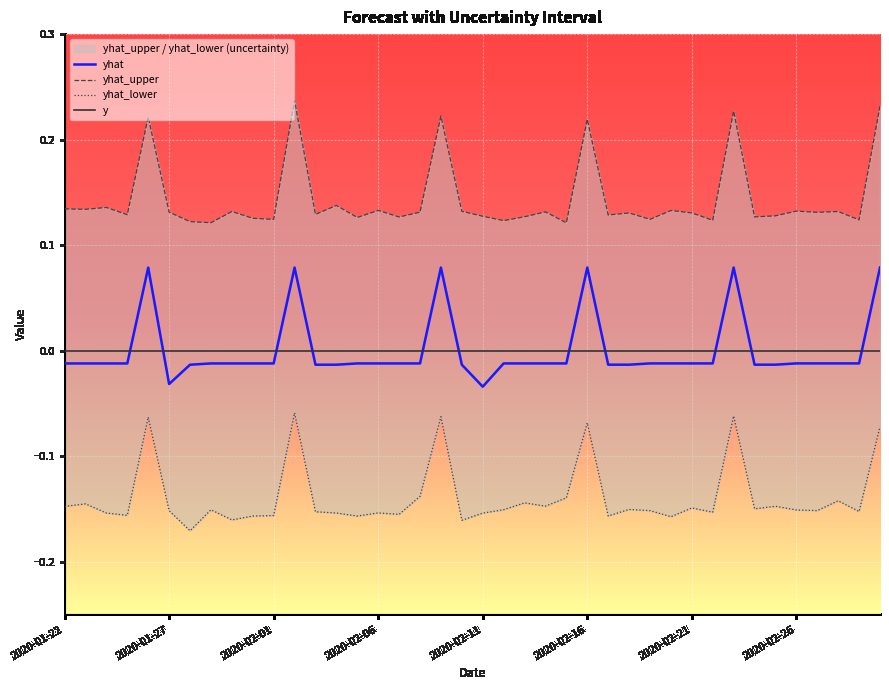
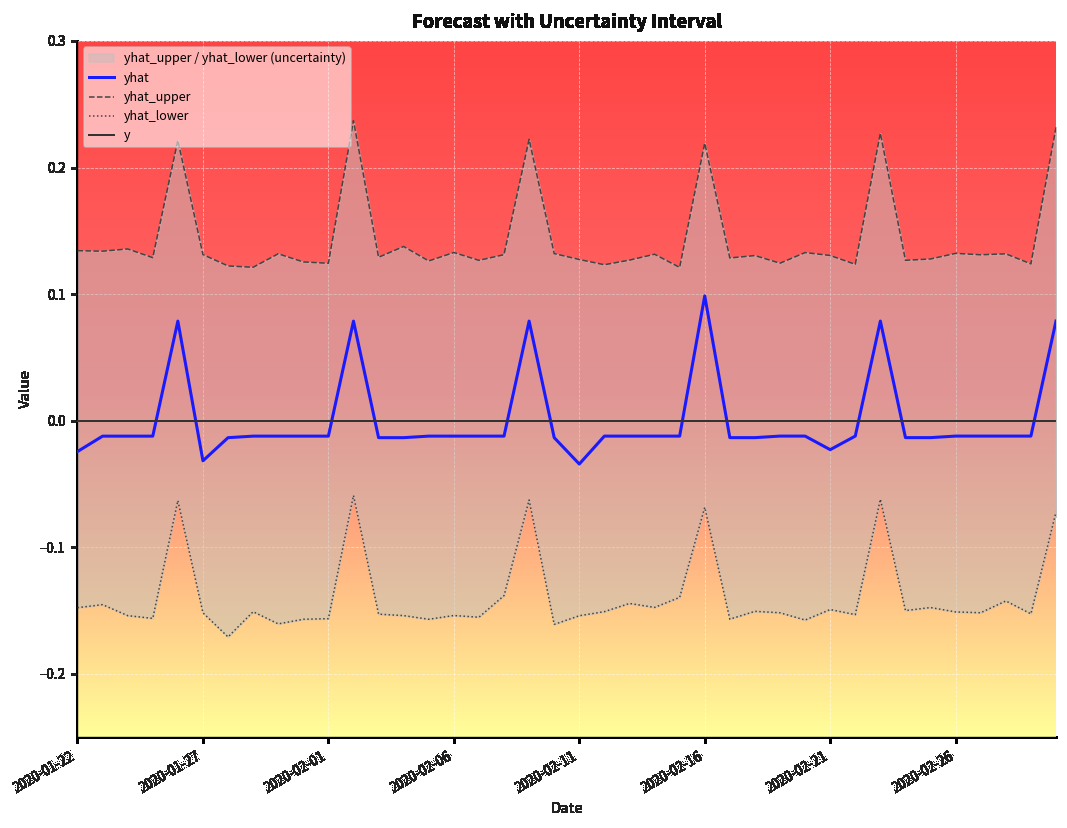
  {
    "yhat": {
-     "2020-01-22": -0.012,
+     "2020-01-22": -0.024,
      "2020-01-27": -0.032,
      "2020-02-01": -0.012,
      "2020-02-06": -0.012,
      "2020-02-11": -0.034,
-     "2020-02-16": 0.079,
-     "2020-02-21": -0.012,
+     "2020-02-16": 0.099,
+     "2020-02-21": -0.023,
      "2020-02-26": -0.012
    }
  }
